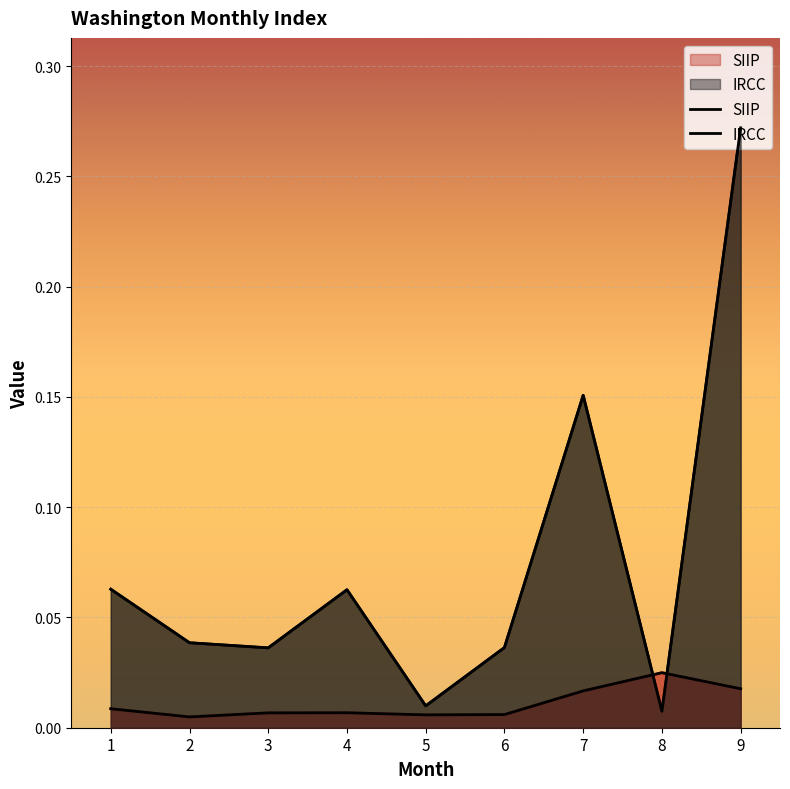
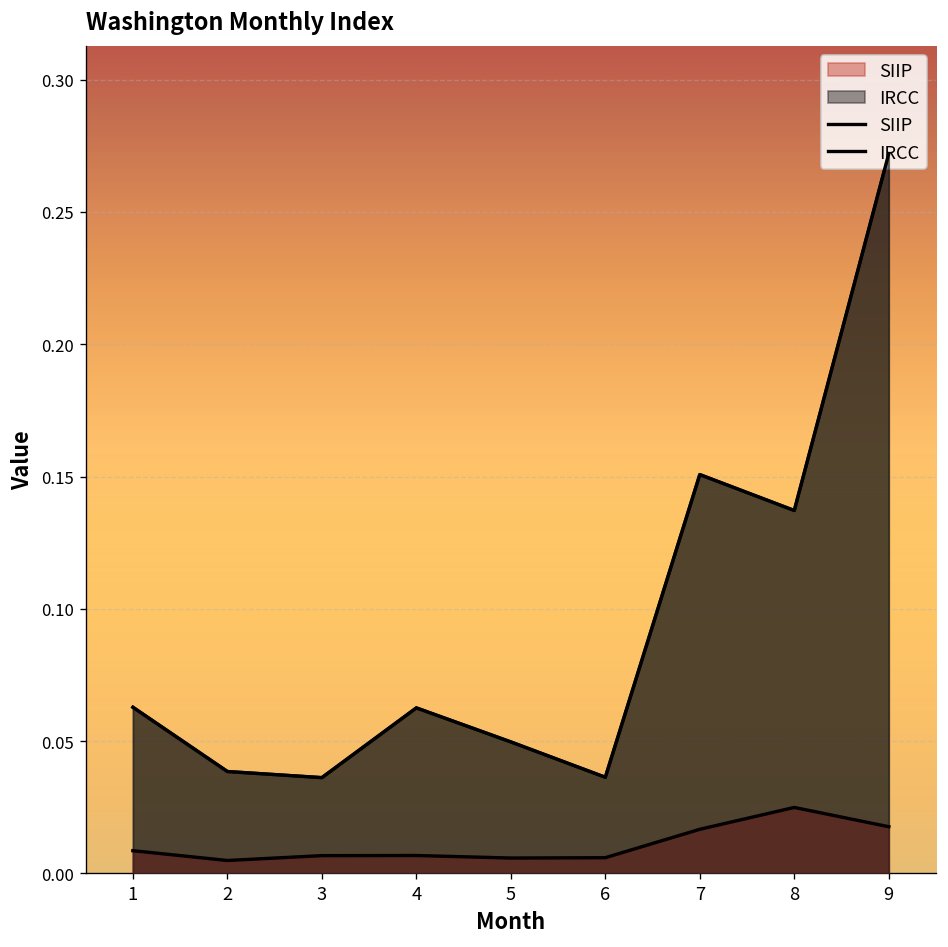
  {
    "IRCC": {
      "1": 0.063,
      "2": 0.039,
      "3": 0.036,
      "4": 0.063,
-     "5": 0.010,
+     "5": 0.050,
      "6": 0.036,
      "7": 0.151,
-     "8": 0.007
+     "8": 0.137
    }
  }
